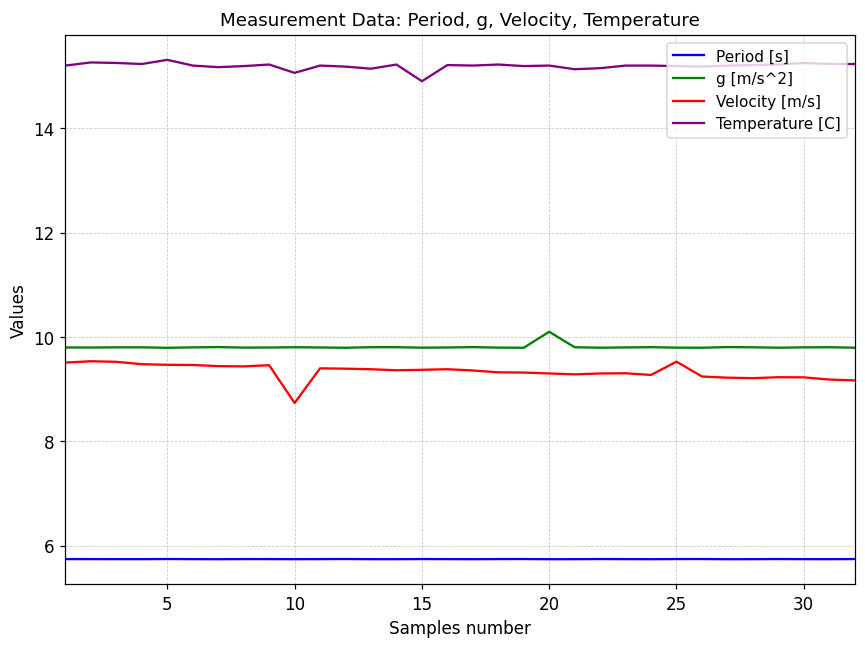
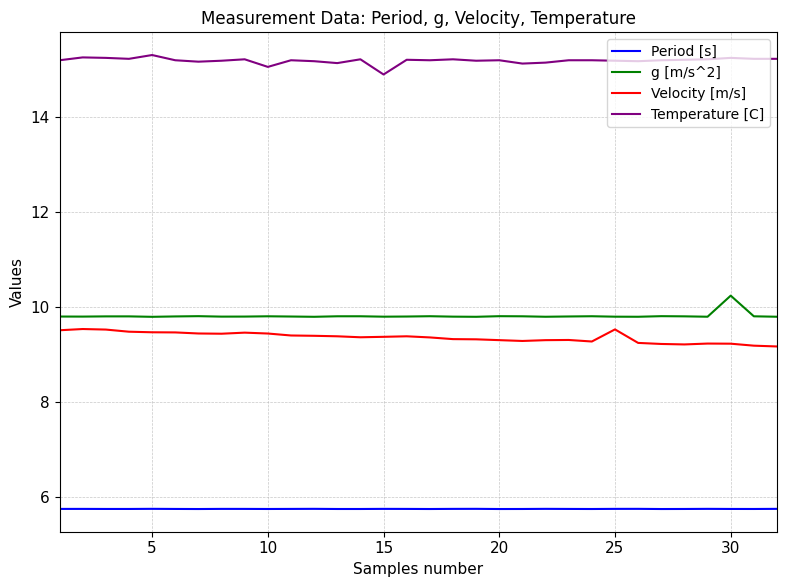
  {
    "Period [s]": {
      "5": 5.7,
      "10": 5.7,
      "15": 5.7,
      "20": 5.7,
      "25": 5.7,
      "30": 5.7
    },
    "g [m/s^2]": {
      "5": 9.8,
      "10": 9.8,
      "15": 9.8,
-     "20": 10.1,
+     "20": 9.8,
      "25": 9.8,
-     "30": 9.8
+     "30": 10.2
    },
    "Velocity [m/s]": {
      "5": 9.5,
-     "10": 8.7,
+     "10": 9.4,
      "15": 9.4,
      "20": 9.3,
      "25": 9.5,
      "30": 9.2
    },
    "Temperature [C]": {
      "5": 15.3,
      "10": 15.1,
      "15": 14.9,
      "20": 15.2
    }
  }
